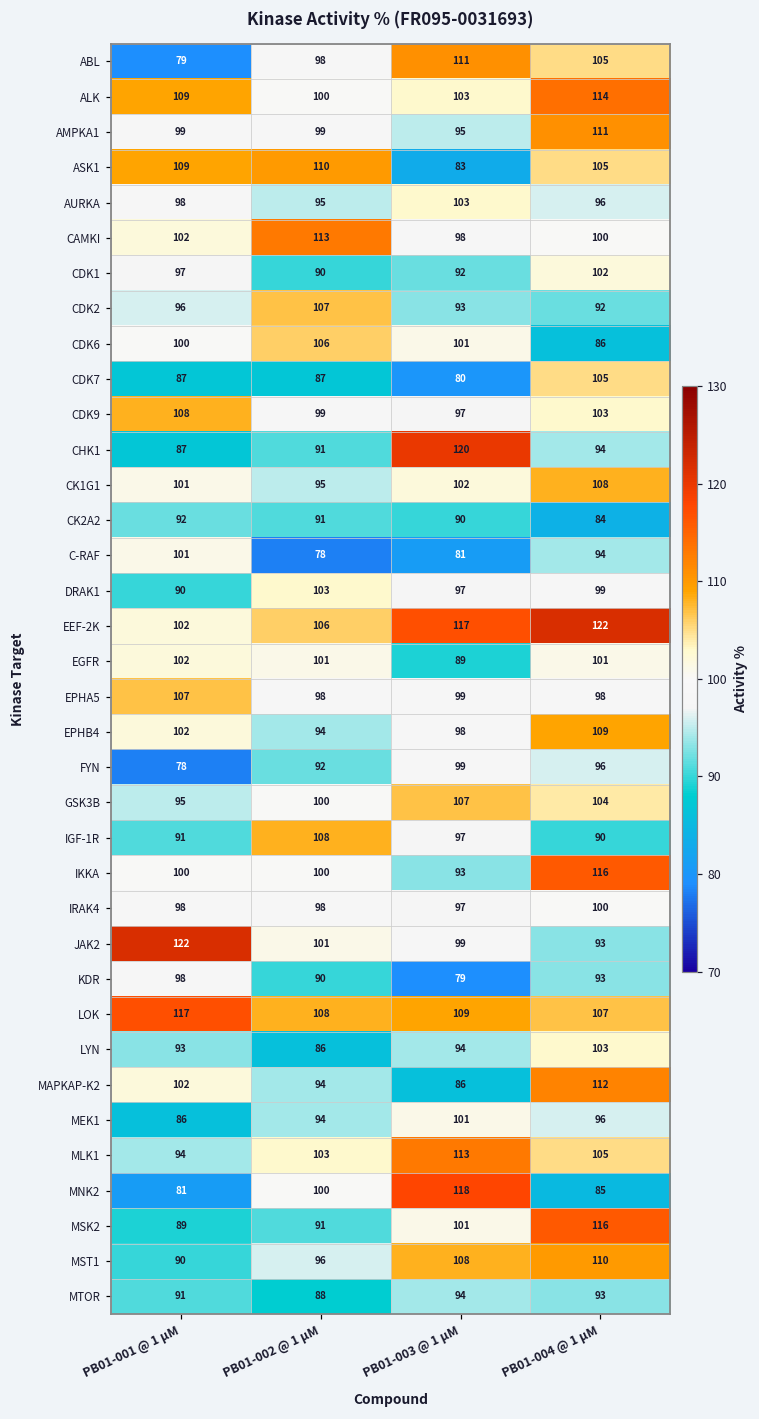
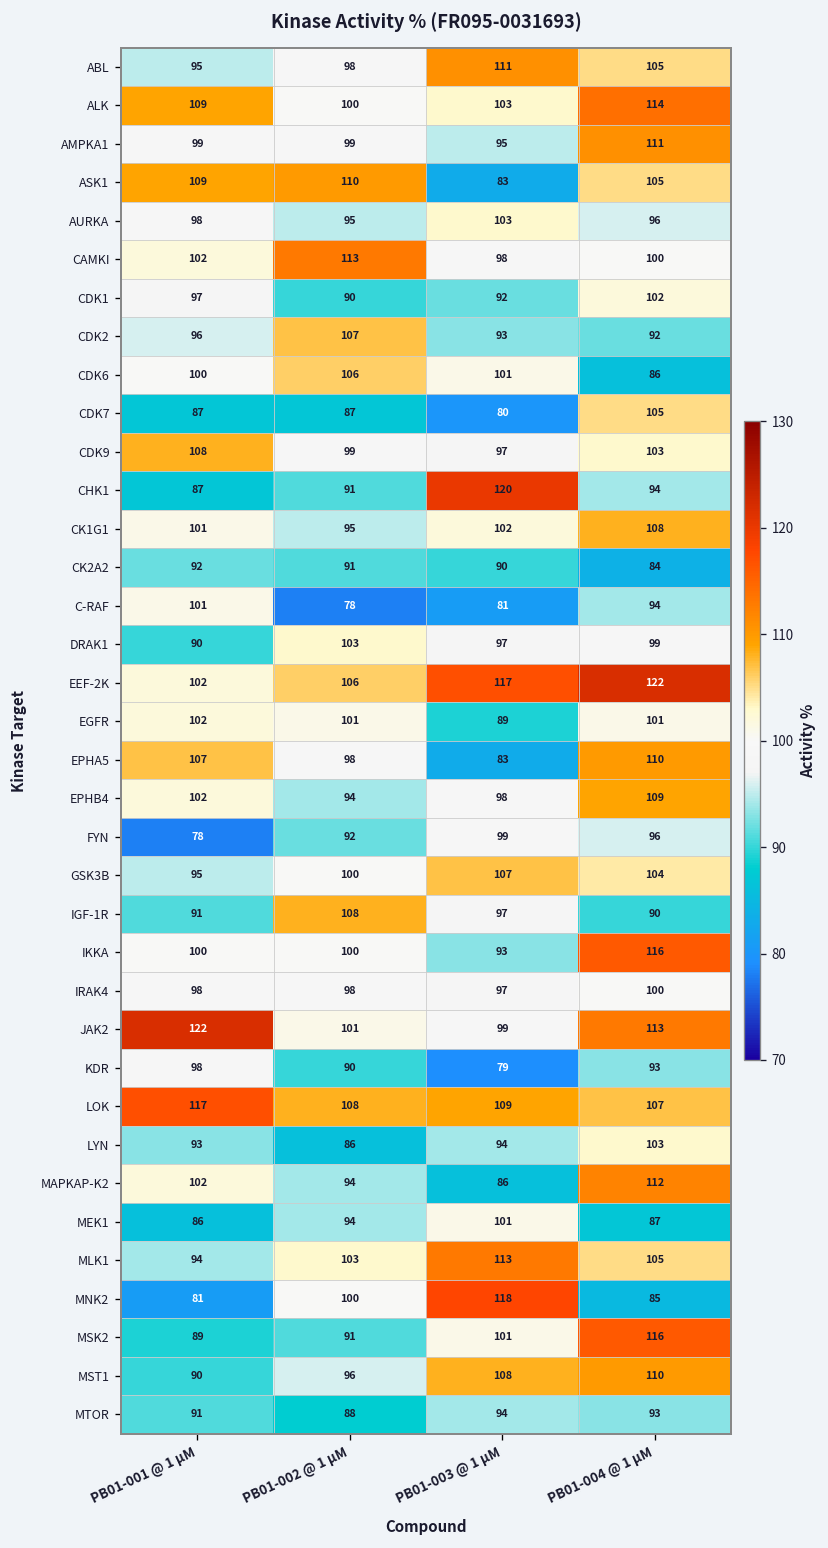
  {
    "ABL": {
-     "PB01-001 @ 1 µM": 79,
+     "PB01-001 @ 1 µM": 95,
      "PB01-002 @ 1 µM": 98,
      "PB01-003 @ 1 µM": 111,
      "PB01-004 @ 1 µM": 105
    },
    "ALK": {
      "PB01-001 @ 1 µM": 109,
      "PB01-002 @ 1 µM": 100,
      "PB01-003 @ 1 µM": 103,
      "PB01-004 @ 1 µM": 114
    },
    "AMPKA1": {
      "PB01-001 @ 1 µM": 99,
      "PB01-002 @ 1 µM": 99,
      "PB01-003 @ 1 µM": 95,
      "PB01-004 @ 1 µM": 111
    },
    "ASK1": {
      "PB01-001 @ 1 µM": 109,
      "PB01-002 @ 1 µM": 110,
      "PB01-003 @ 1 µM": 83,
      "PB01-004 @ 1 µM": 105
    },
    "AURKA": {
      "PB01-001 @ 1 µM": 98,
      "PB01-002 @ 1 µM": 95,
      "PB01-003 @ 1 µM": 103,
      "PB01-004 @ 1 µM": 96
    },
    "CAMKI": {
      "PB01-001 @ 1 µM": 102,
      "PB01-002 @ 1 µM": 113,
      "PB01-003 @ 1 µM": 98,
      "PB01-004 @ 1 µM": 100
    },
    "CDK1": {
      "PB01-001 @ 1 µM": 97,
      "PB01-002 @ 1 µM": 90,
      "PB01-003 @ 1 µM": 92,
      "PB01-004 @ 1 µM": 102
    },
    "CDK2": {
      "PB01-001 @ 1 µM": 96,
      "PB01-002 @ 1 µM": 107,
      "PB01-003 @ 1 µM": 93,
      "PB01-004 @ 1 µM": 92
    },
    "CDK6": {
      "PB01-001 @ 1 µM": 100,
      "PB01-002 @ 1 µM": 106,
      "PB01-003 @ 1 µM": 101,
      "PB01-004 @ 1 µM": 86
    },
    "CDK7": {
      "PB01-001 @ 1 µM": 87,
      "PB01-002 @ 1 µM": 87,
      "PB01-003 @ 1 µM": 80,
      "PB01-004 @ 1 µM": 105
    },
    "CDK9": {
      "PB01-001 @ 1 µM": 108,
      "PB01-002 @ 1 µM": 99,
      "PB01-003 @ 1 µM": 97,
      "PB01-004 @ 1 µM": 103
    },
    "CHK1": {
      "PB01-001 @ 1 µM": 87,
      "PB01-002 @ 1 µM": 91,
      "PB01-003 @ 1 µM": 120,
      "PB01-004 @ 1 µM": 94
    },
    "CK1G1": {
      "PB01-001 @ 1 µM": 101,
      "PB01-002 @ 1 µM": 95,
      "PB01-003 @ 1 µM": 102,
      "PB01-004 @ 1 µM": 108
    },
    "CK2A2": {
      "PB01-001 @ 1 µM": 92,
      "PB01-002 @ 1 µM": 91,
      "PB01-003 @ 1 µM": 90,
      "PB01-004 @ 1 µM": 84
    },
    "C-RAF": {
      "PB01-001 @ 1 µM": 101,
      "PB01-002 @ 1 µM": 78,
      "PB01-003 @ 1 µM": 81,
      "PB01-004 @ 1 µM": 94
    },
    "DRAK1": {
      "PB01-001 @ 1 µM": 90,
      "PB01-002 @ 1 µM": 103,
      "PB01-003 @ 1 µM": 97,
      "PB01-004 @ 1 µM": 99
    },
    "EEF-2K": {
      "PB01-001 @ 1 µM": 102,
      "PB01-002 @ 1 µM": 106,
      "PB01-003 @ 1 µM": 117,
      "PB01-004 @ 1 µM": 122
    },
    "EGFR": {
      "PB01-001 @ 1 µM": 102,
      "PB01-002 @ 1 µM": 101,
      "PB01-003 @ 1 µM": 89,
      "PB01-004 @ 1 µM": 101
    },
    "EPHA5": {
      "PB01-001 @ 1 µM": 107,
      "PB01-002 @ 1 µM": 98,
-     "PB01-003 @ 1 µM": 99,
-     "PB01-004 @ 1 µM": 98
+     "PB01-003 @ 1 µM": 83,
+     "PB01-004 @ 1 µM": 110
    },
    "EPHB4": {
      "PB01-001 @ 1 µM": 102,
      "PB01-002 @ 1 µM": 94,
      "PB01-003 @ 1 µM": 98,
      "PB01-004 @ 1 µM": 109
    },
    "FYN": {
      "PB01-001 @ 1 µM": 78,
      "PB01-002 @ 1 µM": 92,
      "PB01-003 @ 1 µM": 99,
      "PB01-004 @ 1 µM": 96
    },
    "GSK3B": {
      "PB01-001 @ 1 µM": 95,
      "PB01-002 @ 1 µM": 100,
      "PB01-003 @ 1 µM": 107,
      "PB01-004 @ 1 µM": 104
    },
    "IGF-1R": {
      "PB01-001 @ 1 µM": 91,
      "PB01-002 @ 1 µM": 108,
      "PB01-003 @ 1 µM": 97,
      "PB01-004 @ 1 µM": 90
    },
    "IKKA": {
      "PB01-001 @ 1 µM": 100,
      "PB01-002 @ 1 µM": 100,
      "PB01-003 @ 1 µM": 93,
      "PB01-004 @ 1 µM": 116
    },
    "IRAK4": {
      "PB01-001 @ 1 µM": 98,
      "PB01-002 @ 1 µM": 98,
      "PB01-003 @ 1 µM": 97,
      "PB01-004 @ 1 µM": 100
    },
    "JAK2": {
      "PB01-001 @ 1 µM": 122,
      "PB01-002 @ 1 µM": 101,
      "PB01-003 @ 1 µM": 99,
-     "PB01-004 @ 1 µM": 93
+     "PB01-004 @ 1 µM": 113
    },
    "KDR": {
      "PB01-001 @ 1 µM": 98,
      "PB01-002 @ 1 µM": 90,
      "PB01-003 @ 1 µM": 79,
      "PB01-004 @ 1 µM": 93
    },
    "LOK": {
      "PB01-001 @ 1 µM": 117,
      "PB01-002 @ 1 µM": 108,
      "PB01-003 @ 1 µM": 109,
      "PB01-004 @ 1 µM": 107
    },
    "LYN": {
      "PB01-001 @ 1 µM": 93,
      "PB01-002 @ 1 µM": 86,
      "PB01-003 @ 1 µM": 94,
      "PB01-004 @ 1 µM": 103
    },
    "MAPKAP-K2": {
      "PB01-001 @ 1 µM": 102,
      "PB01-002 @ 1 µM": 94,
      "PB01-003 @ 1 µM": 86,
      "PB01-004 @ 1 µM": 112
    },
    "MEK1": {
      "PB01-001 @ 1 µM": 86,
      "PB01-002 @ 1 µM": 94,
      "PB01-003 @ 1 µM": 101,
-     "PB01-004 @ 1 µM": 96
+     "PB01-004 @ 1 µM": 87
    },
    "MLK1": {
      "PB01-001 @ 1 µM": 94,
      "PB01-002 @ 1 µM": 103,
      "PB01-003 @ 1 µM": 113,
      "PB01-004 @ 1 µM": 105
    },
    "MNK2": {
      "PB01-001 @ 1 µM": 81,
      "PB01-002 @ 1 µM": 100,
      "PB01-003 @ 1 µM": 118,
      "PB01-004 @ 1 µM": 85
    },
    "MSK2": {
      "PB01-001 @ 1 µM": 89,
      "PB01-002 @ 1 µM": 91,
      "PB01-003 @ 1 µM": 101,
      "PB01-004 @ 1 µM": 116
    },
    "MST1": {
      "PB01-001 @ 1 µM": 90,
      "PB01-002 @ 1 µM": 96,
      "PB01-003 @ 1 µM": 108,
      "PB01-004 @ 1 µM": 110
    },
    "MTOR": {
      "PB01-001 @ 1 µM": 91,
      "PB01-002 @ 1 µM": 88,
      "PB01-003 @ 1 µM": 94,
      "PB01-004 @ 1 µM": 93
    }
  }
